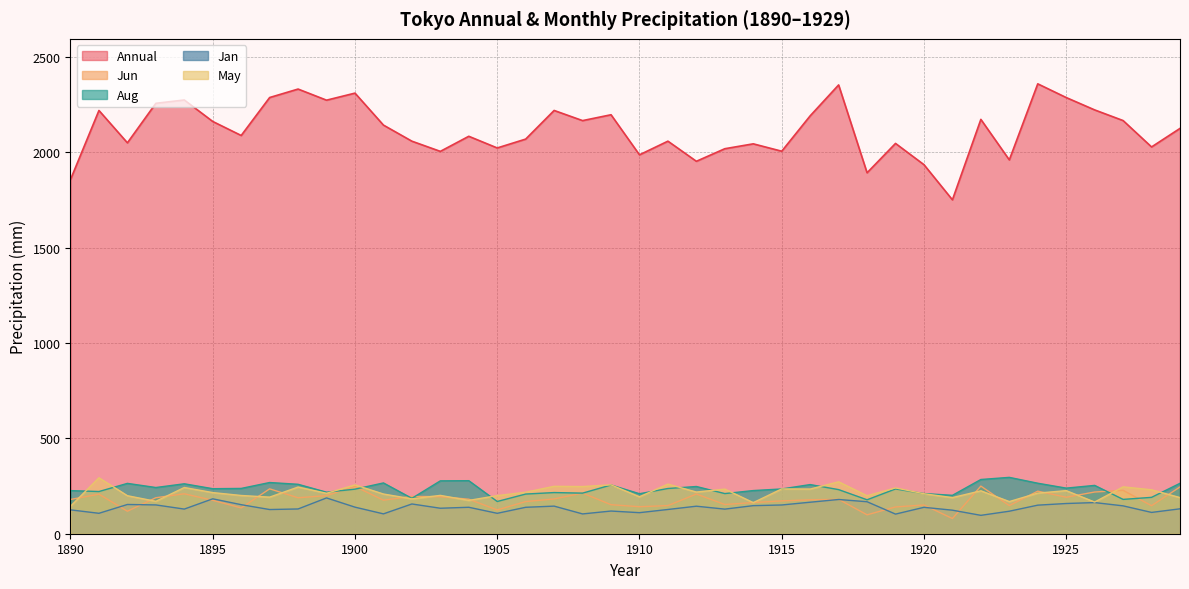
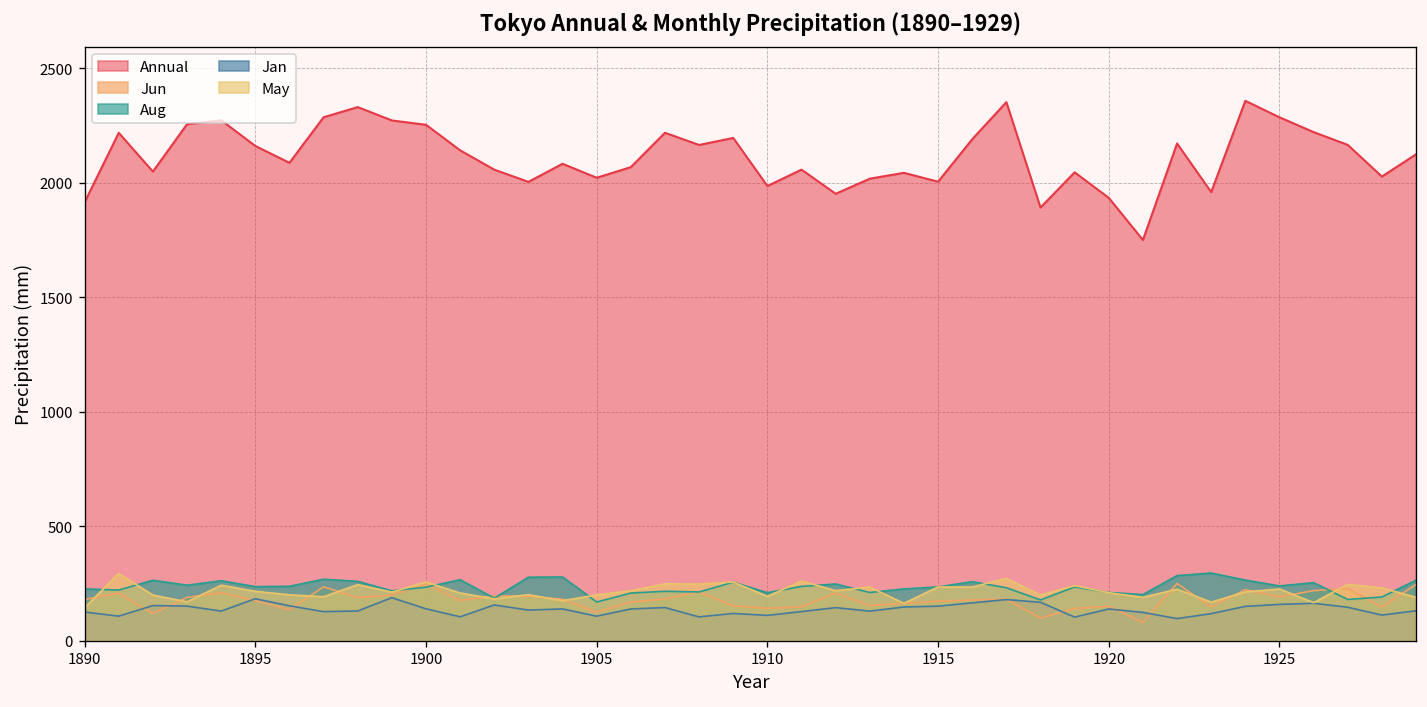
  {
    "Annual": {
-     "1890": 1860,
+     "1890": 1920,
      "1895": 2160,
-     "1900": 2310,
+     "1900": 2250,
      "1905": 2020,
      "1910": 1990,
      "1915": 2010,
      "1920": 1930,
      "1925": 2290
    }
  }
